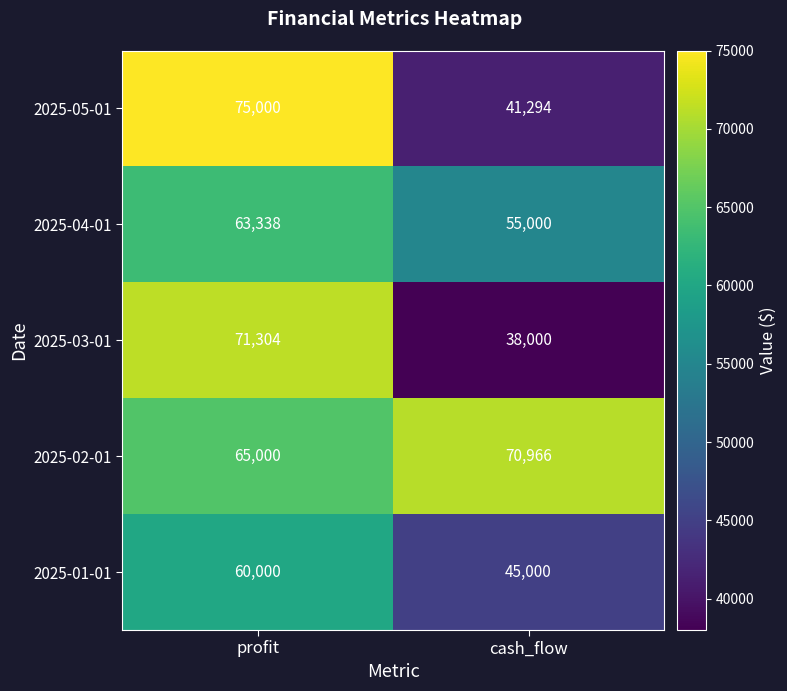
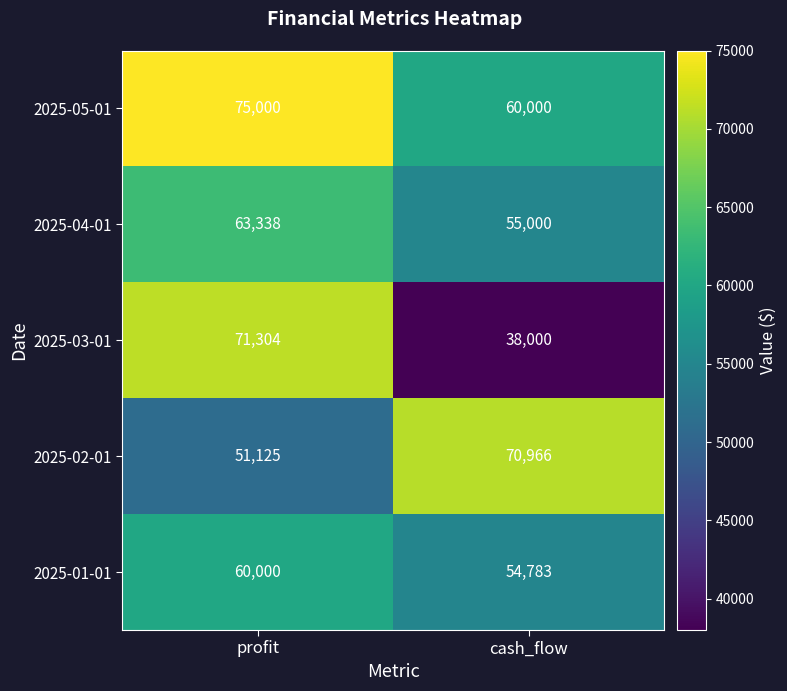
  {
    "2025-05-01": {
      "profit": "75,000",
-     "cash_flow": "41,294"
+     "cash_flow": "60,000"
    },
    "2025-04-01": {
      "profit": "63,338",
      "cash_flow": "55,000"
    },
    "2025-03-01": {
      "profit": "71,304",
      "cash_flow": "38,000"
    },
    "2025-02-01": {
-     "profit": "65,000",
+     "profit": "51,125",
      "cash_flow": "70,966"
    },
    "2025-01-01": {
      "profit": "60,000",
-     "cash_flow": "45,000"
+     "cash_flow": "54,783"
    }
  }
